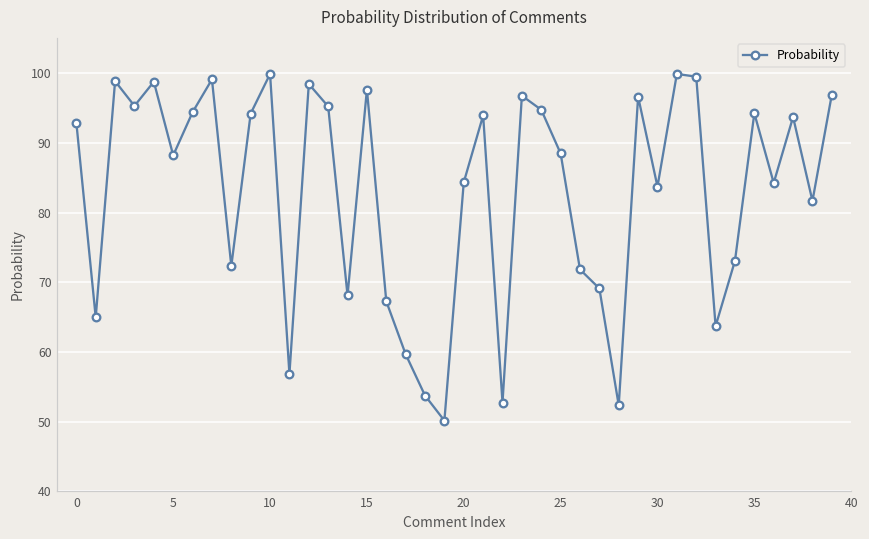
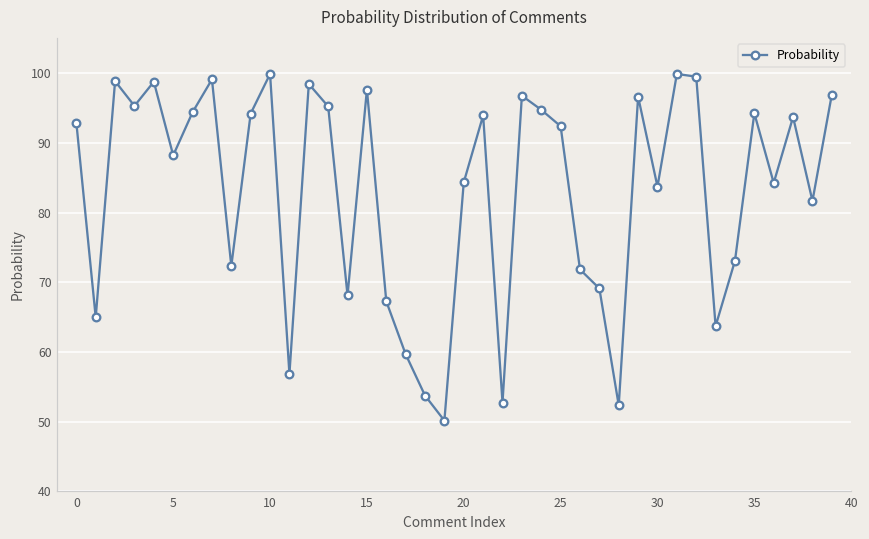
  {
    "0": 93,
    "5": 88,
    "10": 100,
    "15": 98,
    "20": 84,
-   "25": 88,
+   "25": 92,
    "30": 84,
    "35": 94
  }
